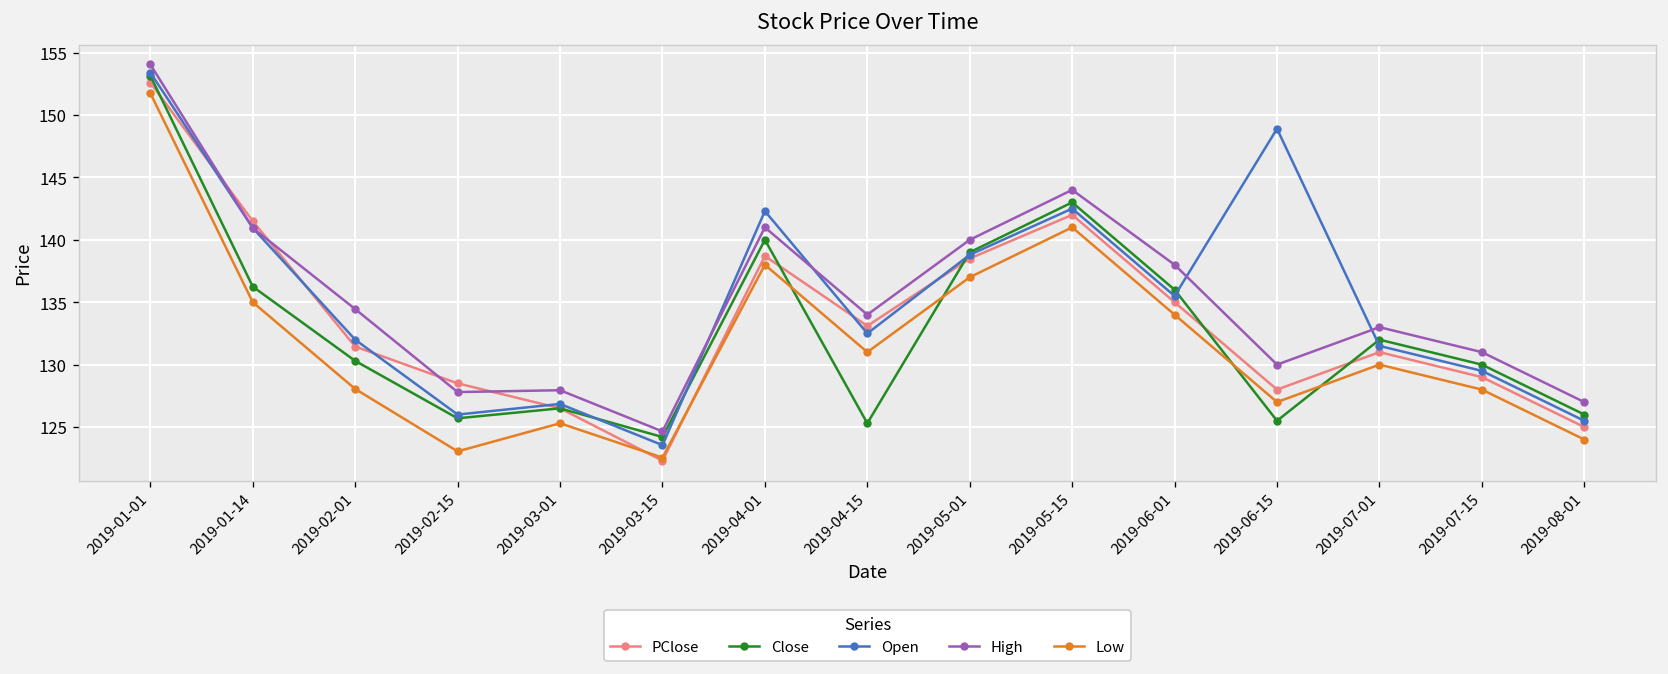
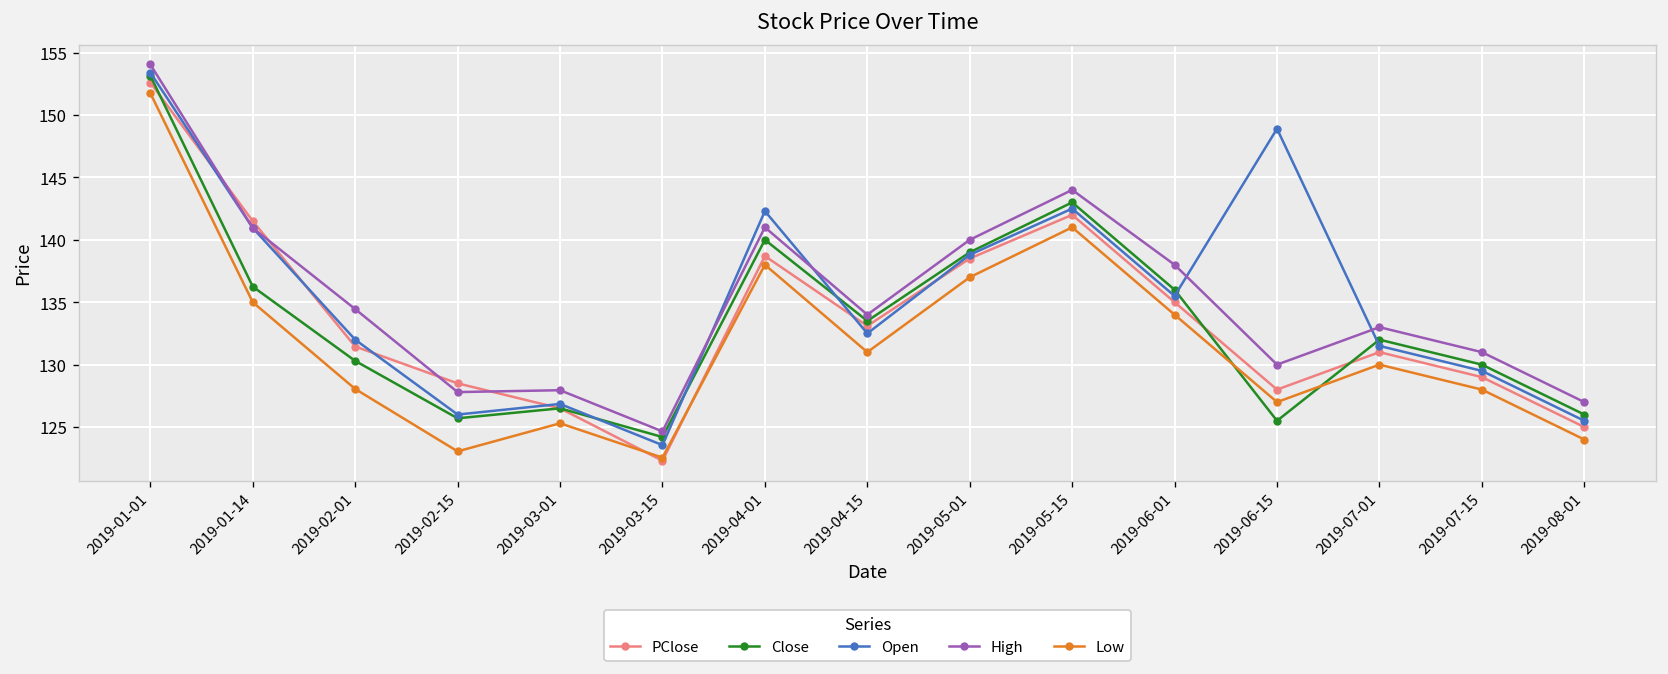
  {
    "PClose": {
      "2019-01-01": 152.6,
      "2019-01-14": 141.5,
      "2019-02-01": 131.5,
      "2019-02-15": 128.5,
      "2019-03-15": 122.3,
      "2019-04-01": 138.7,
      "2019-04-15": 133.1,
      "2019-05-01": 138.5,
      "2019-05-15": 142.0,
      "2019-06-01": 135.0,
      "2019-06-15": 128.0,
      "2019-07-01": 131.0,
      "2019-07-15": 129.0,
      "2019-08-01": 125.0
    },
    "Close": {
      "2019-01-01": 153.2,
      "2019-01-14": 136.3,
      "2019-02-01": 130.3,
      "2019-02-15": 125.7,
      "2019-03-15": 124.2,
      "2019-04-01": 140.0,
-     "2019-04-15": 125.3,
+     "2019-04-15": 133.5,
      "2019-05-15": 143.0,
      "2019-06-01": 136.0,
      "2019-06-15": 125.5,
      "2019-07-01": 132.0,
      "2019-07-15": 130.0,
      "2019-08-01": 126.0
    },
    "Open": {
      "2019-01-01": 153.4,
      "2019-02-01": 132.0,
      "2019-02-15": 126.0,
      "2019-03-01": 126.9,
      "2019-03-15": 123.6,
      "2019-04-01": 142.3,
      "2019-04-15": 132.5,
      "2019-05-15": 142.5,
      "2019-06-01": 135.5,
      "2019-06-15": 148.9,
      "2019-07-01": 131.5,
      "2019-07-15": 129.5,
      "2019-08-01": 125.5
    },
    "High": {
      "2019-01-01": 154.1,
      "2019-02-01": 134.5,
      "2019-02-15": 127.8,
      "2019-03-01": 128.0,
      "2019-03-15": 124.7,
      "2019-04-01": 141.0,
      "2019-04-15": 134.0,
      "2019-05-01": 140.0,
      "2019-05-15": 144.0,
      "2019-06-01": 138.0,
      "2019-06-15": 130.0,
      "2019-07-01": 133.0,
      "2019-07-15": 131.0,
      "2019-08-01": 127.0
    },
    "Low": {
      "2019-01-01": 151.8,
      "2019-01-14": 135.0,
      "2019-02-01": 128.1,
      "2019-02-15": 123.1,
      "2019-03-01": 125.3,
      "2019-03-15": 122.6,
      "2019-04-01": 138.0,
      "2019-04-15": 131.0,
      "2019-05-01": 137.0,
      "2019-05-15": 141.0,
      "2019-06-01": 134.0,
      "2019-06-15": 127.0,
      "2019-07-01": 130.0,
      "2019-07-15": 128.0,
      "2019-08-01": 124.0
    }
  }
